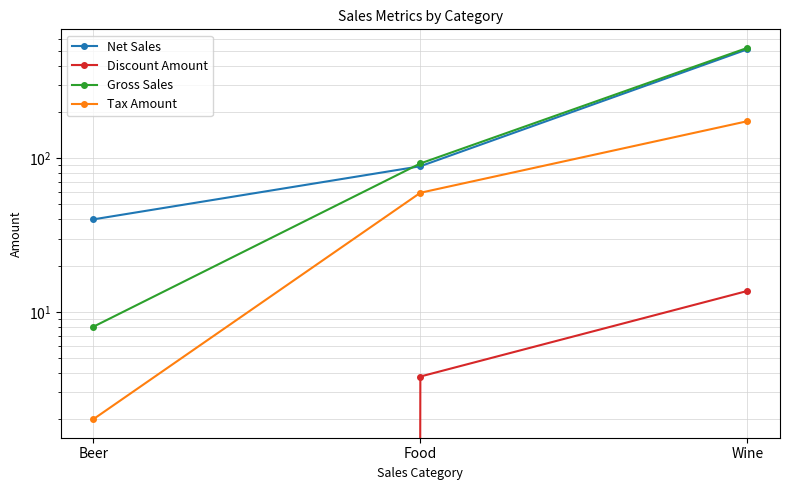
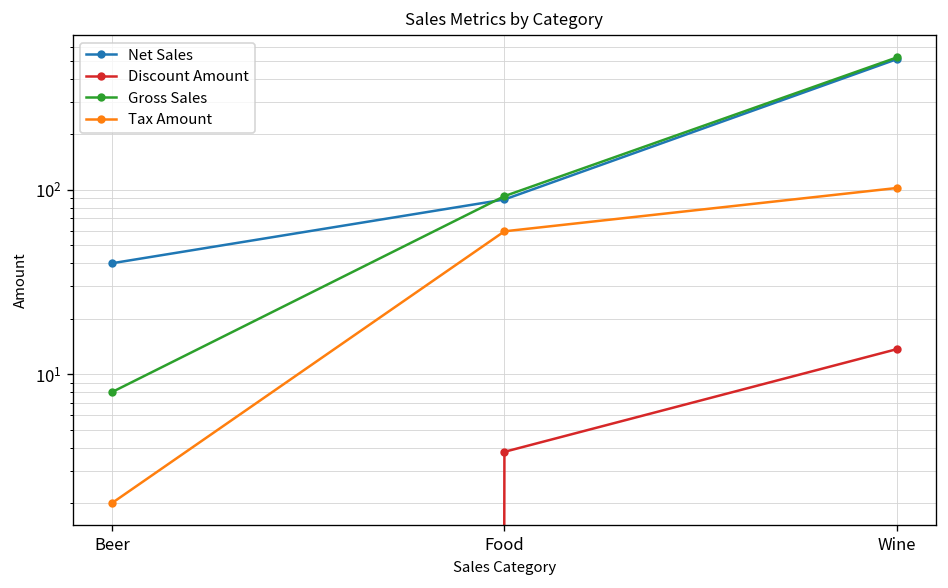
  {
    "Net Sales": {
      "Beer": 40,
      "Food": 90
    },
    "Discount Amount": {
      "Food": 3.8,
      "Wine": 14
    },
    "Gross Sales": {
      "Beer": 8,
      "Food": 90
    },
    "Tax Amount": {
      "Beer": 2,
      "Food": 60,
-     "Wine": 170
+     "Wine": 100
    }
  }
